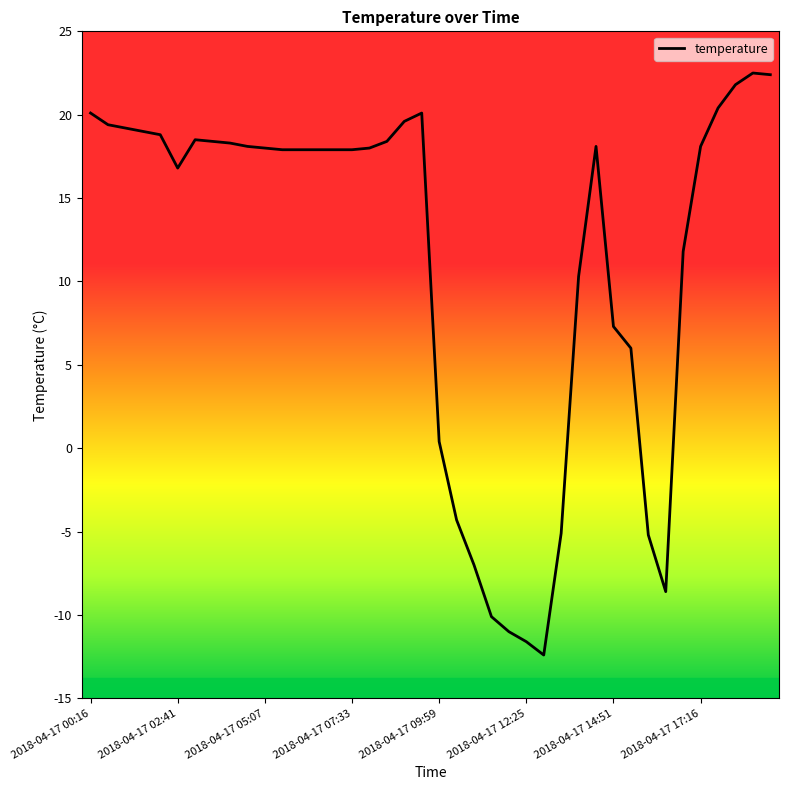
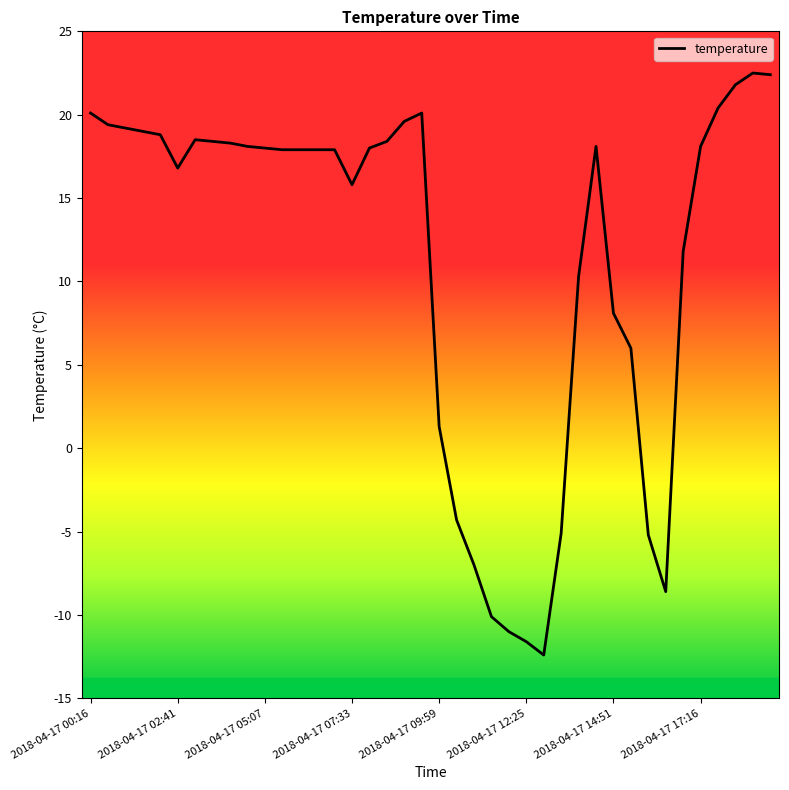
  {
    "2018-04-17 00:16": 20.1,
    "2018-04-17 02:41": 16.8,
    "2018-04-17 05:07": 18.0,
-   "2018-04-17 07:33": 17.9,
-   "2018-04-17 09:59": 0.4,
+   "2018-04-17 07:33": 15.8,
+   "2018-04-17 09:59": 1.3,
    "2018-04-17 12:25": -11.6,
-   "2018-04-17 14:51": 7.3,
+   "2018-04-17 14:51": 8.1,
    "2018-04-17 17:16": 18.1
  }
